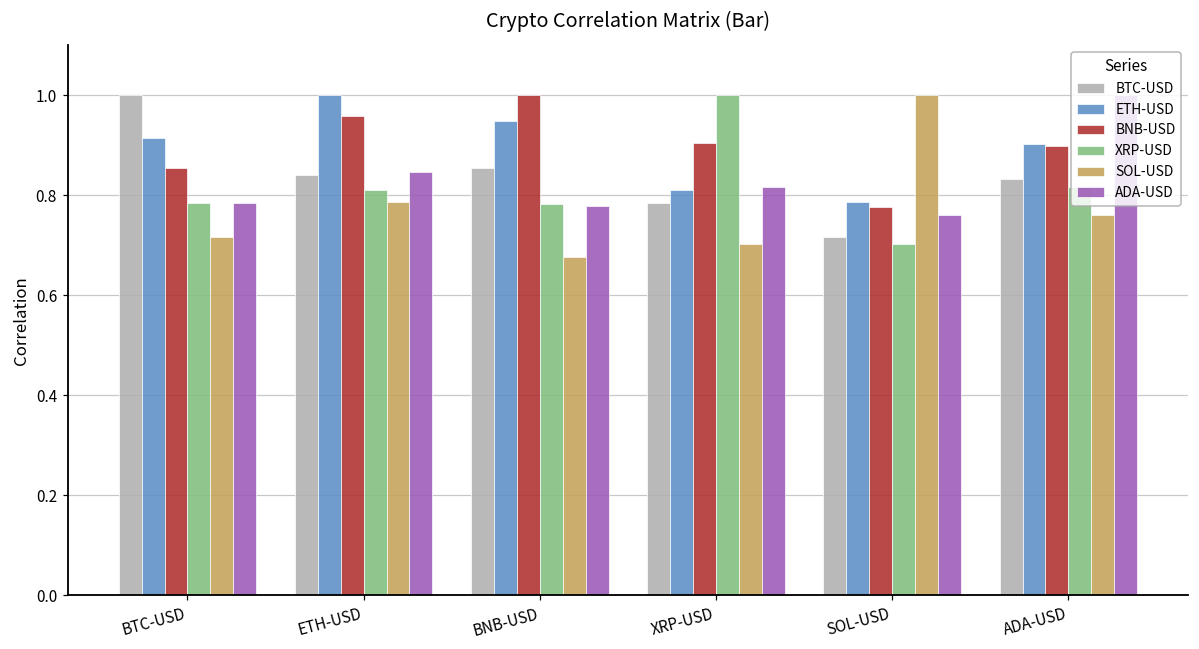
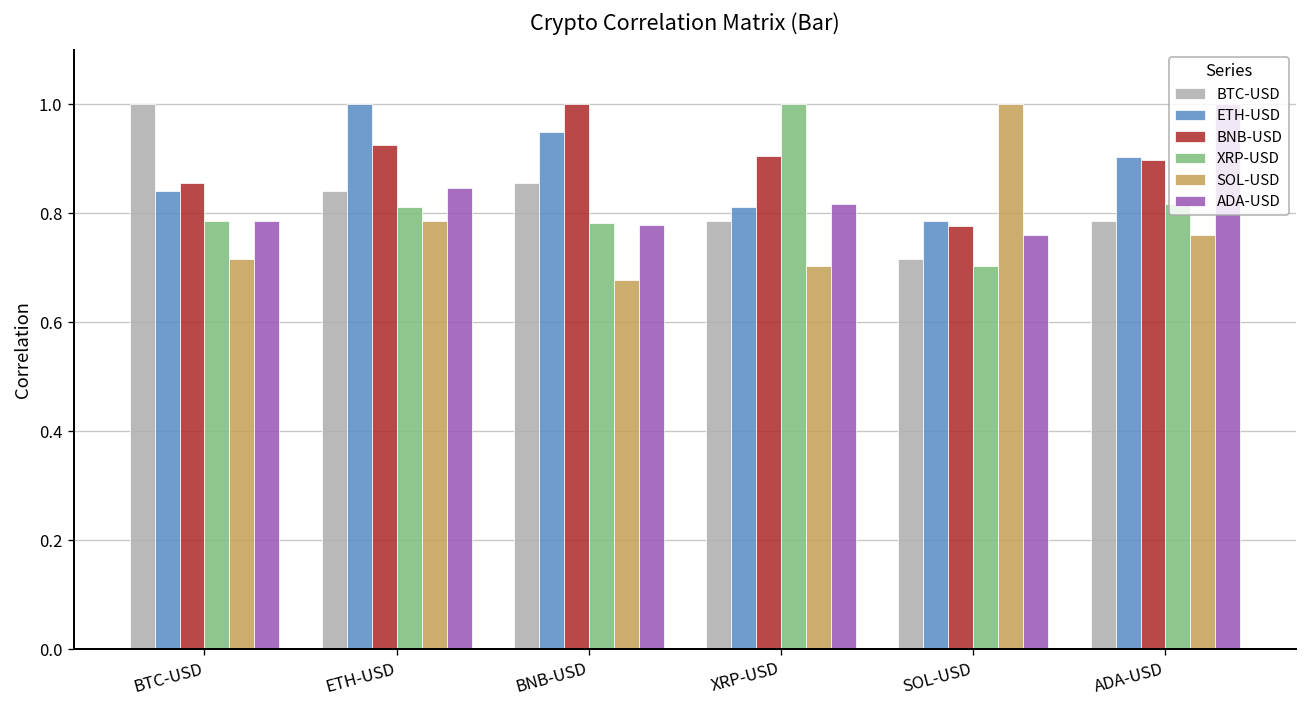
  {
    "BTC-USD": {
      "BTC-USD": 1.00,
      "ETH-USD": 0.84,
      "BNB-USD": 0.86,
      "XRP-USD": 0.79,
      "SOL-USD": 0.72,
-     "ADA-USD": 0.83
+     "ADA-USD": 0.79
    },
    "ETH-USD": {
-     "BTC-USD": 0.92,
+     "BTC-USD": 0.84,
      "ETH-USD": 1.00,
      "BNB-USD": 0.95,
      "XRP-USD": 0.81,
      "SOL-USD": 0.79,
      "ADA-USD": 0.90
    },
    "BNB-USD": {
      "BTC-USD": 0.86,
-     "ETH-USD": 0.96,
+     "ETH-USD": 0.92,
      "BNB-USD": 1.00,
      "XRP-USD": 0.91,
      "SOL-USD": 0.78,
      "ADA-USD": 0.90
    },
    "XRP-USD": {
      "BTC-USD": 0.79,
      "ETH-USD": 0.81,
      "BNB-USD": 0.78,
      "XRP-USD": 1.00,
      "SOL-USD": 0.70
    },
    "SOL-USD": {
      "BTC-USD": 0.72,
      "ETH-USD": 0.79,
      "BNB-USD": 0.68,
      "XRP-USD": 0.70,
      "SOL-USD": 1.00,
      "ADA-USD": 0.76
    },
    "ADA-USD": {
      "BTC-USD": 0.79,
      "ETH-USD": 0.85,
      "BNB-USD": 0.78,
      "XRP-USD": 0.82,
      "SOL-USD": 0.76
    }
  }
